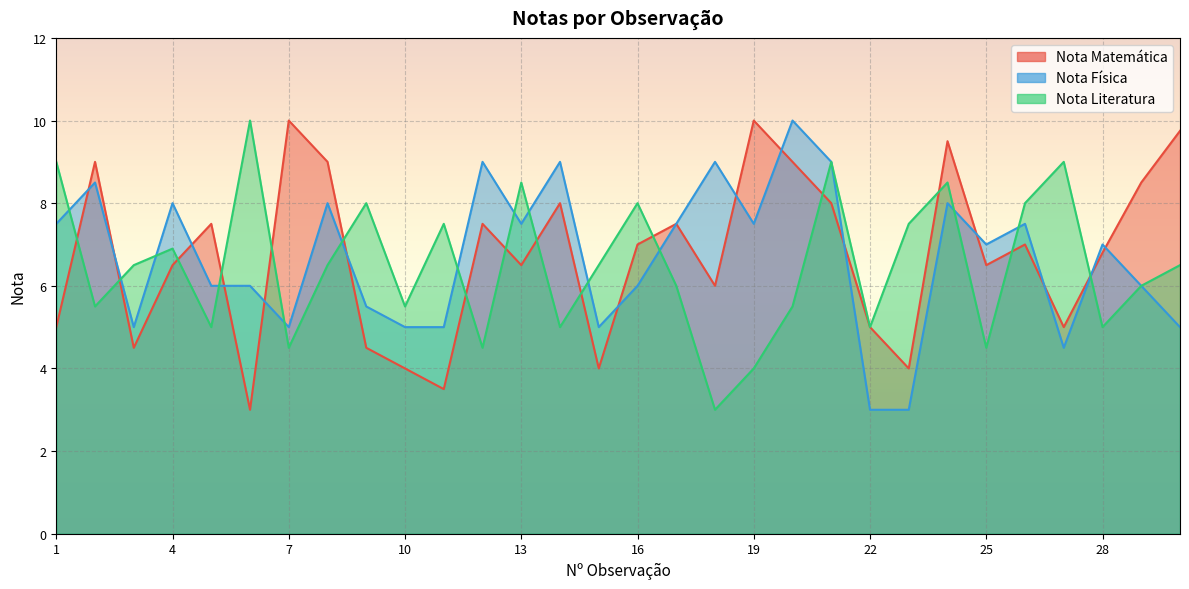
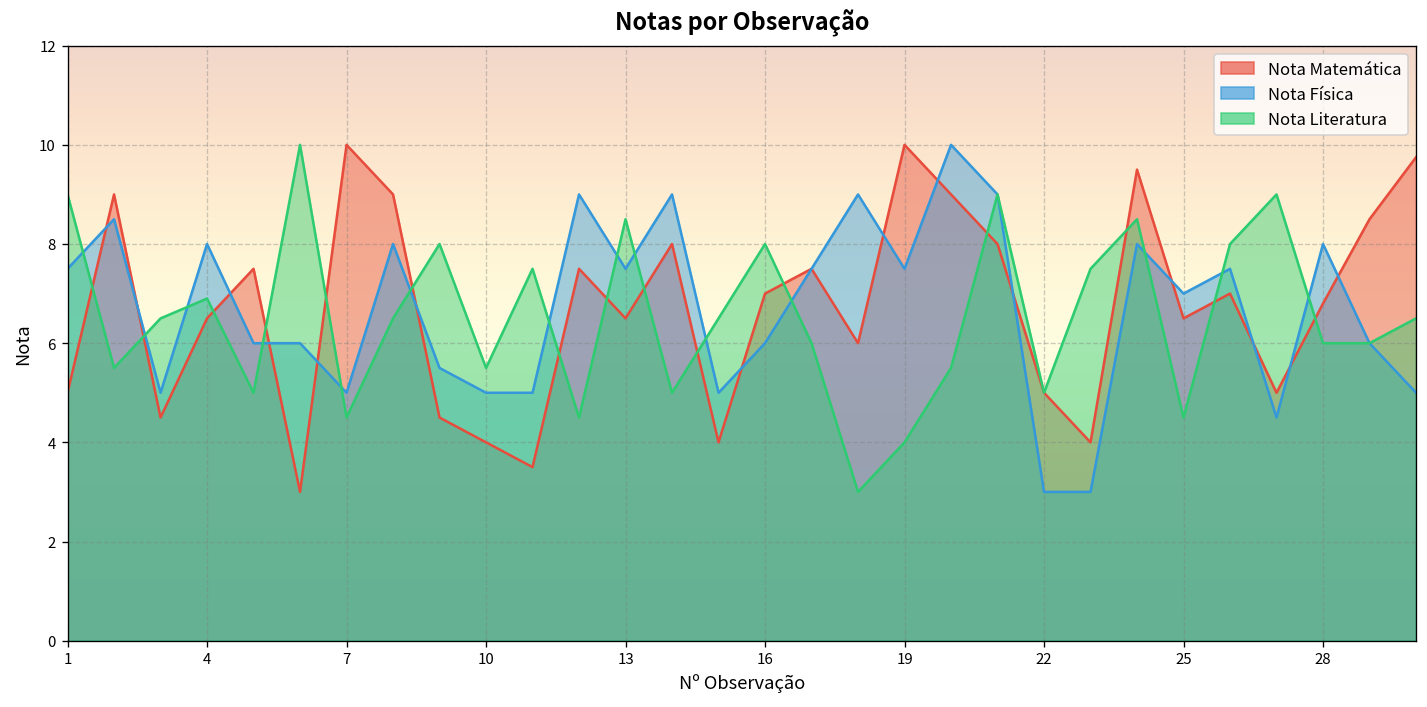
  {
    "Nota Matemática": {
      "1": 5,
      "4": 6.5,
      "7": 10,
      "10": 4,
      "13": 6.5,
      "16": 7,
      "19": 10,
      "25": 6.5,
      "28": 6.8
    },
    "Nota Física": {
      "1": 7.5,
      "4": 8,
      "7": 5,
      "10": 5,
      "13": 7.5,
      "16": 6,
      "19": 7.5,
      "22": 3,
      "25": 7,
-     "28": 7
+     "28": 8
    },
    "Nota Literatura": {
      "1": 9,
      "4": 6.9,
      "7": 4.5,
      "10": 5.5,
      "13": 8.5,
      "16": 8,
      "19": 4,
      "25": 4.5,
-     "28": 5
+     "28": 6
    }
  }
